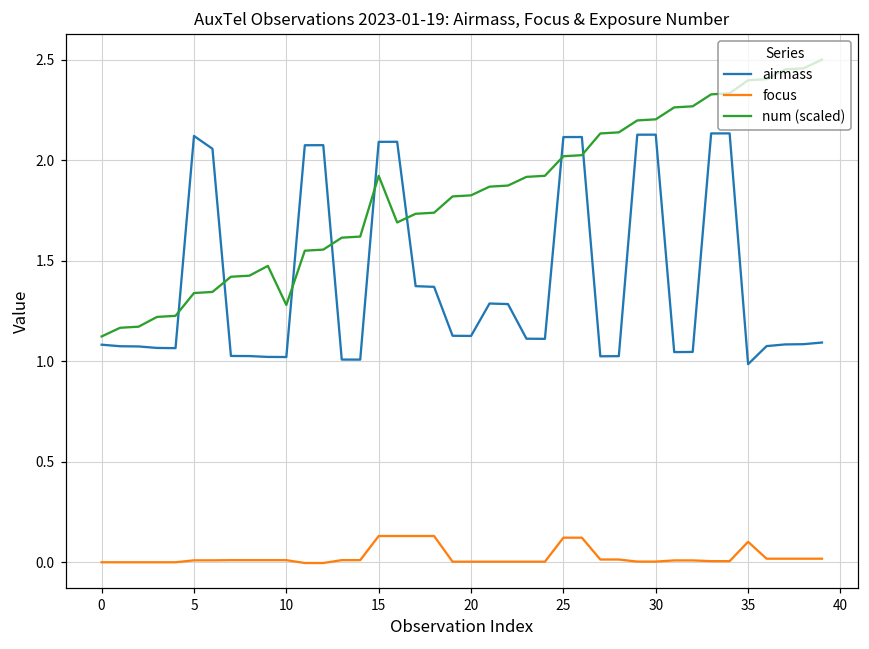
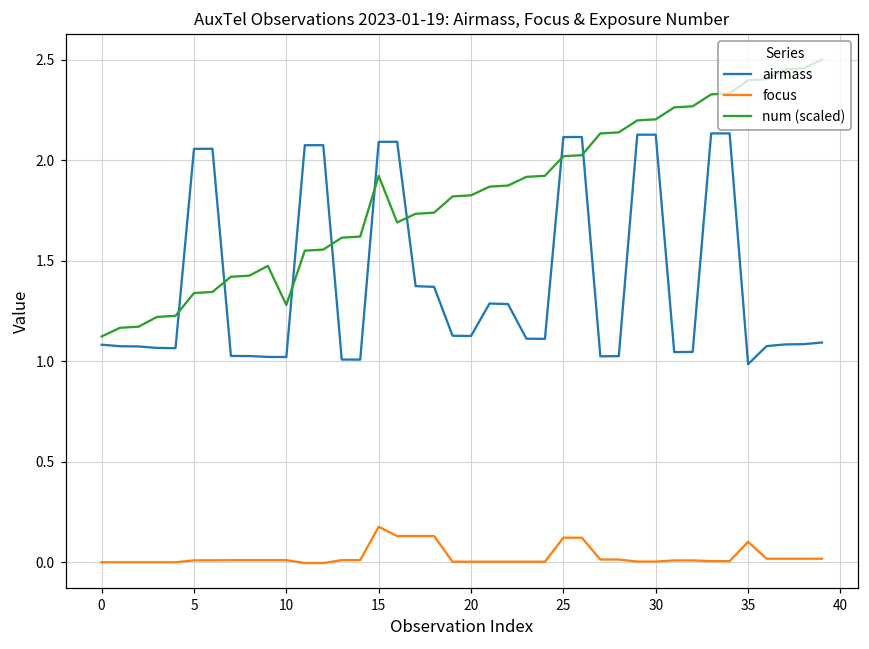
  {
    "airmass": {
      "0": 1.08,
-     "5": 2.12,
+     "5": 2.06,
      "10": 1.02,
      "15": 2.09,
      "20": 1.13,
      "25": 2.11,
      "30": 2.13,
      "35": 0.99
    },
    "focus": {
      "0": 0.00,
      "5": 0.01,
      "10": 0.01,
-     "15": 0.13,
+     "15": 0.18,
      "20": 0.00,
      "25": 0.12,
      "30": 0.00,
      "35": 0.10
    },
    "num (scaled)": {
      "0": 1.12,
      "5": 1.34,
      "10": 1.28,
      "15": 1.92,
      "20": 1.83,
      "25": 2.02,
      "30": 2.20
    }
  }
